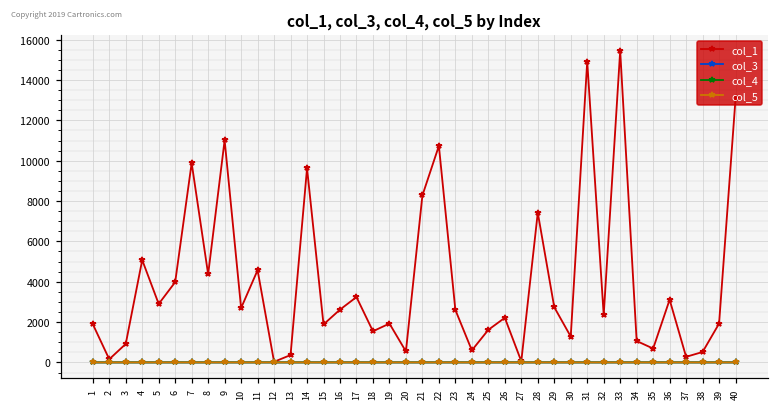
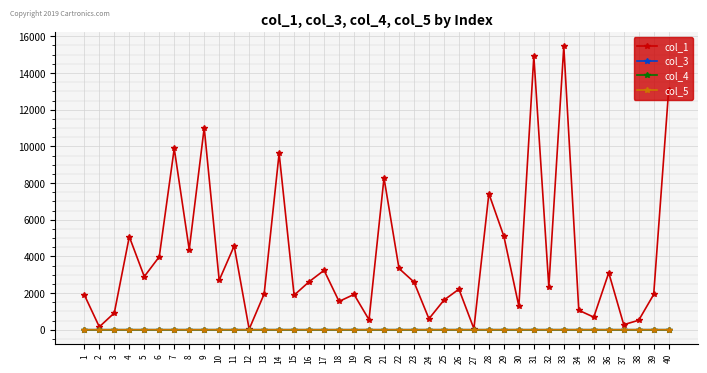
  {
    "col_1": {
      "1": 1900,
      "2": 200,
      "3": 900,
      "4": 5100,
      "5": 2900,
      "6": 4000,
      "7": 9900,
      "8": 4400,
      "9": 11000,
      "10": 2700,
      "11": 4600,
-     "13": 400,
+     "13": 1900,
      "14": 9600,
      "15": 1900,
      "16": 2600,
      "17": 3200,
      "18": 1500,
      "19": 1900,
      "20": 500,
      "21": 8300,
-     "22": 10700,
+     "22": 3300,
      "23": 2600,
      "24": 600,
      "25": 1600,
      "26": 2200,
      "28": 7400,
-     "29": 2700,
+     "29": 5100,
      "30": 1300,
      "31": 14900,
      "32": 2300,
      "33": 15400,
      "34": 1100,
      "35": 700,
      "36": 3100,
      "37": 300,
      "38": 500,
      "39": 1900
    },
    "col_5": {
      "1": 0,
      "2": 0,
      "3": 0,
      "4": 0,
      "5": 0,
      "6": 0,
      "7": 0,
      "8": 0,
      "9": 0,
      "10": 0,
      "11": 0,
      "13": 0,
      "14": 0,
      "15": 0,
      "16": 0,
      "17": 0,
      "18": 0,
      "19": 0,
      "20": 0,
      "21": 0,
      "22": 0,
      "23": 0,
      "24": 0,
      "25": 0,
      "26": 0,
      "28": 0,
      "29": 0,
      "30": 0,
      "31": 0,
      "32": 0,
      "33": 0,
      "34": 0,
      "35": 0,
      "36": 0,
      "37": 0,
      "38": 0,
      "39": 0,
      "40": 0
    }
  }
